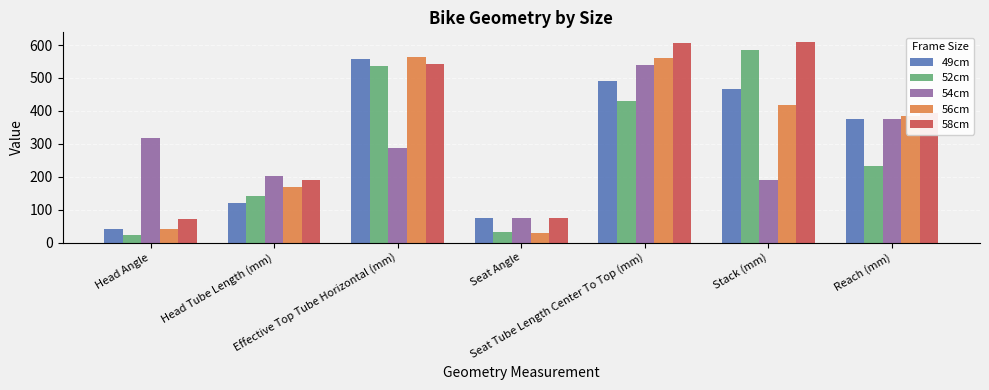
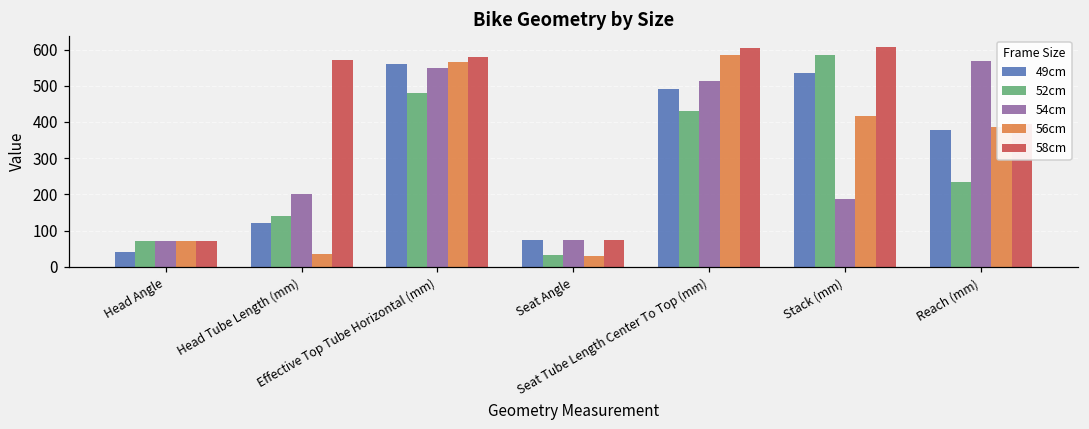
  {
    "49cm": {
      "Head Angle": 40,
      "Head Tube Length (mm)": 120,
      "Effective Top Tube Horizontal (mm)": 560,
      "Seat Angle": 70,
      "Seat Tube Length Center To Top (mm)": 490,
-     "Stack (mm)": 470,
+     "Stack (mm)": 540,
      "Reach (mm)": 380
    },
    "52cm": {
-     "Head Angle": 20,
+     "Head Angle": 70,
      "Head Tube Length (mm)": 140,
-     "Effective Top Tube Horizontal (mm)": 540,
+     "Effective Top Tube Horizontal (mm)": 480,
      "Seat Angle": 30,
      "Seat Tube Length Center To Top (mm)": 430,
      "Stack (mm)": 590,
      "Reach (mm)": 230
    },
    "54cm": {
-     "Head Angle": 320,
+     "Head Angle": 70,
      "Head Tube Length (mm)": 200,
-     "Effective Top Tube Horizontal (mm)": 290,
+     "Effective Top Tube Horizontal (mm)": 550,
      "Seat Angle": 70,
-     "Seat Tube Length Center To Top (mm)": 540,
+     "Seat Tube Length Center To Top (mm)": 510,
      "Stack (mm)": 190,
-     "Reach (mm)": 380
+     "Reach (mm)": 570
    },
    "56cm": {
-     "Head Angle": 40,
-     "Head Tube Length (mm)": 170,
+     "Head Angle": 70,
+     "Head Tube Length (mm)": 30,
      "Effective Top Tube Horizontal (mm)": 570,
      "Seat Angle": 30,
-     "Seat Tube Length Center To Top (mm)": 560,
+     "Seat Tube Length Center To Top (mm)": 590,
      "Stack (mm)": 420
    },
    "58cm": {
      "Head Angle": 70,
-     "Head Tube Length (mm)": 190,
-     "Effective Top Tube Horizontal (mm)": 540,
+     "Head Tube Length (mm)": 570,
+     "Effective Top Tube Horizontal (mm)": 580,
      "Seat Angle": 70,
      "Seat Tube Length Center To Top (mm)": 610,
      "Stack (mm)": 610
    }
  }
